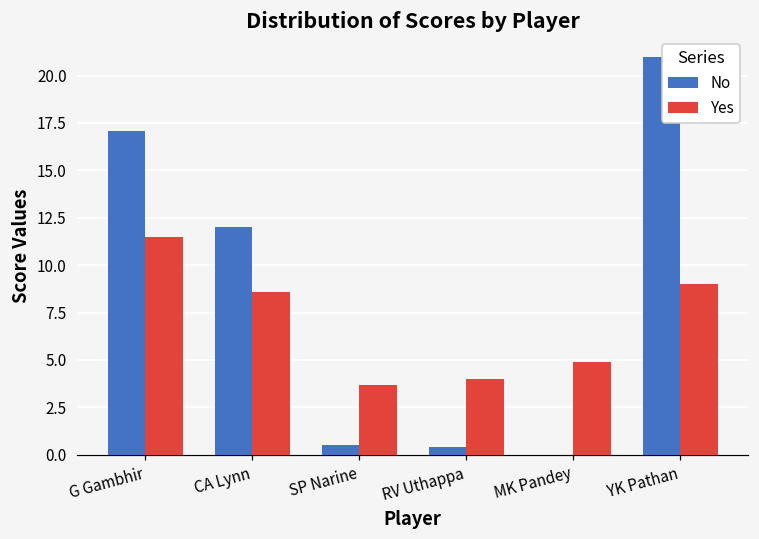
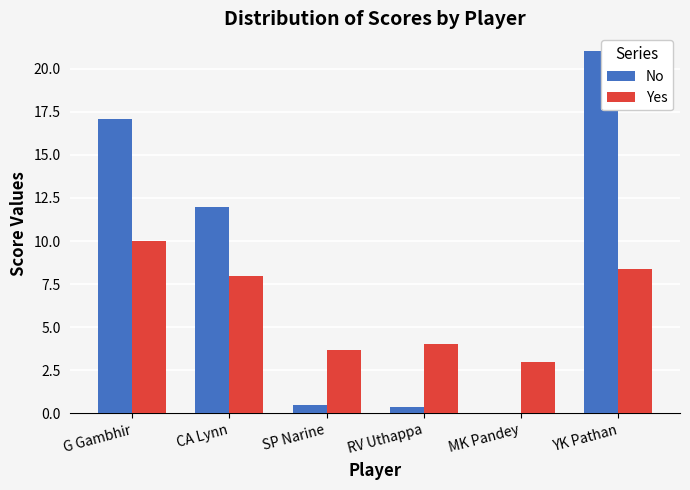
  {
    "No": {
      "G Gambhir": 17.1,
      "CA Lynn": 12.0,
      "SP Narine": 0.5,
      "RV Uthappa": 0.4,
      "MK Pandey": 0.0,
      "YK Pathan": 21.0
    },
    "Yes": {
-     "G Gambhir": 11.5,
-     "CA Lynn": 8.6,
+     "G Gambhir": 10.0,
+     "CA Lynn": 8.0,
      "SP Narine": 3.7,
      "RV Uthappa": 4.0,
-     "MK Pandey": 4.9,
-     "YK Pathan": 9.0
+     "MK Pandey": 3.0,
+     "YK Pathan": 8.4
    }
  }
